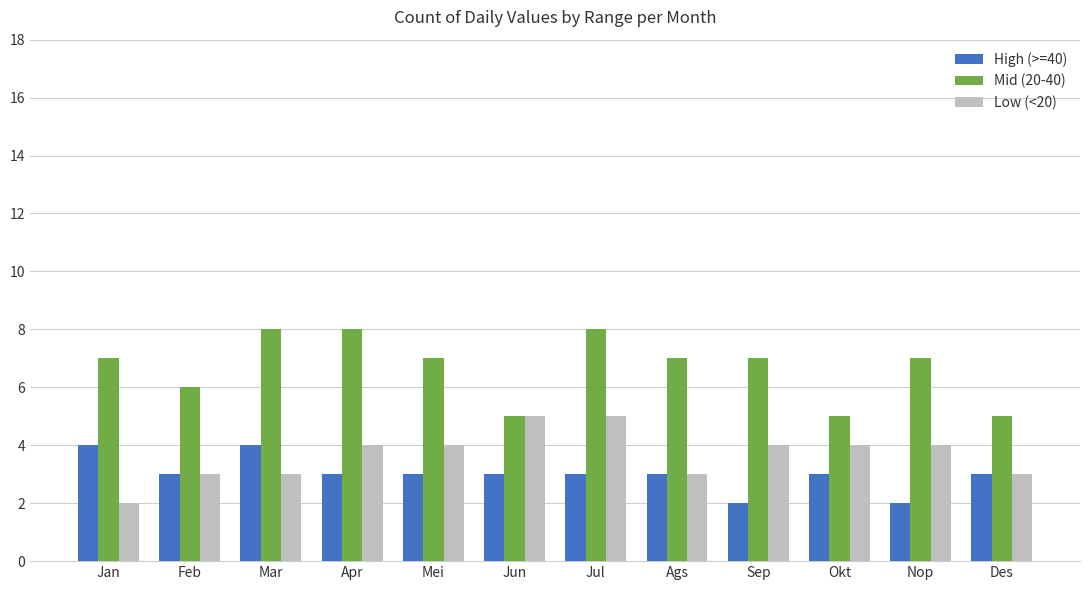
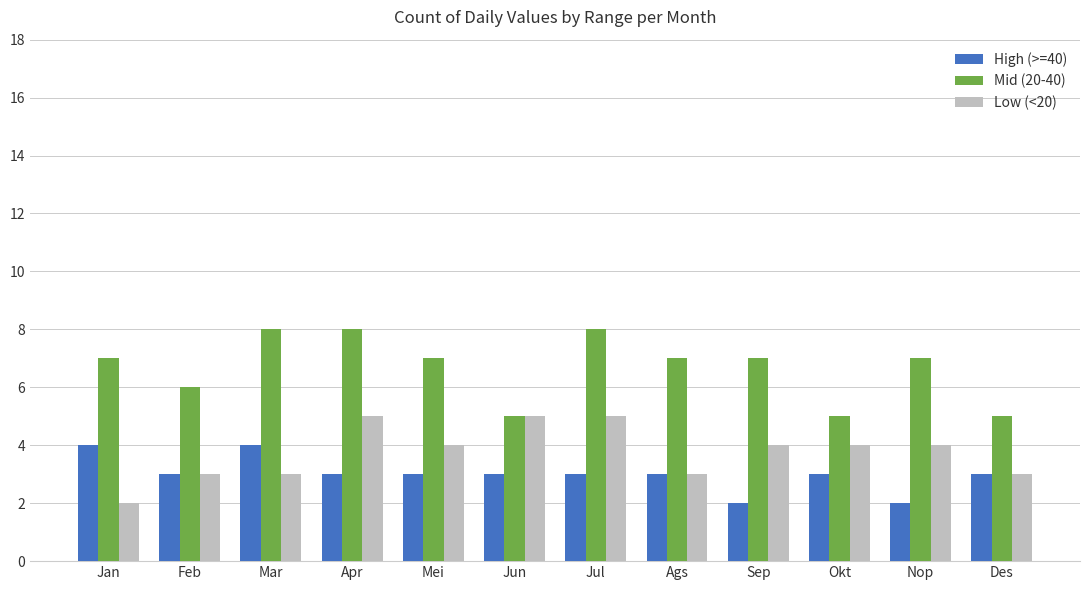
  {
    "High (>=40)": {
      "Jan": 4,
      "Feb": 3,
      "Mar": 4,
      "Apr": 3,
      "Mei": 3,
      "Jun": 3,
      "Jul": 3,
      "Ags": 3,
      "Sep": 2,
      "Okt": 3,
      "Nop": 2,
      "Des": 3
    },
    "Mid (20-40)": {
      "Jan": 7,
      "Feb": 6,
      "Mar": 8,
      "Apr": 8,
      "Mei": 7,
      "Jun": 5,
      "Jul": 8,
      "Ags": 7,
      "Sep": 7,
      "Okt": 5,
      "Nop": 7,
      "Des": 5
    },
    "Low (<20)": {
      "Jan": 2,
      "Feb": 3,
      "Mar": 3,
-     "Apr": 4,
+     "Apr": 5,
      "Mei": 4,
      "Jun": 5,
      "Jul": 5,
      "Ags": 3,
      "Sep": 4,
      "Okt": 4,
      "Nop": 4,
      "Des": 3
    }
  }
